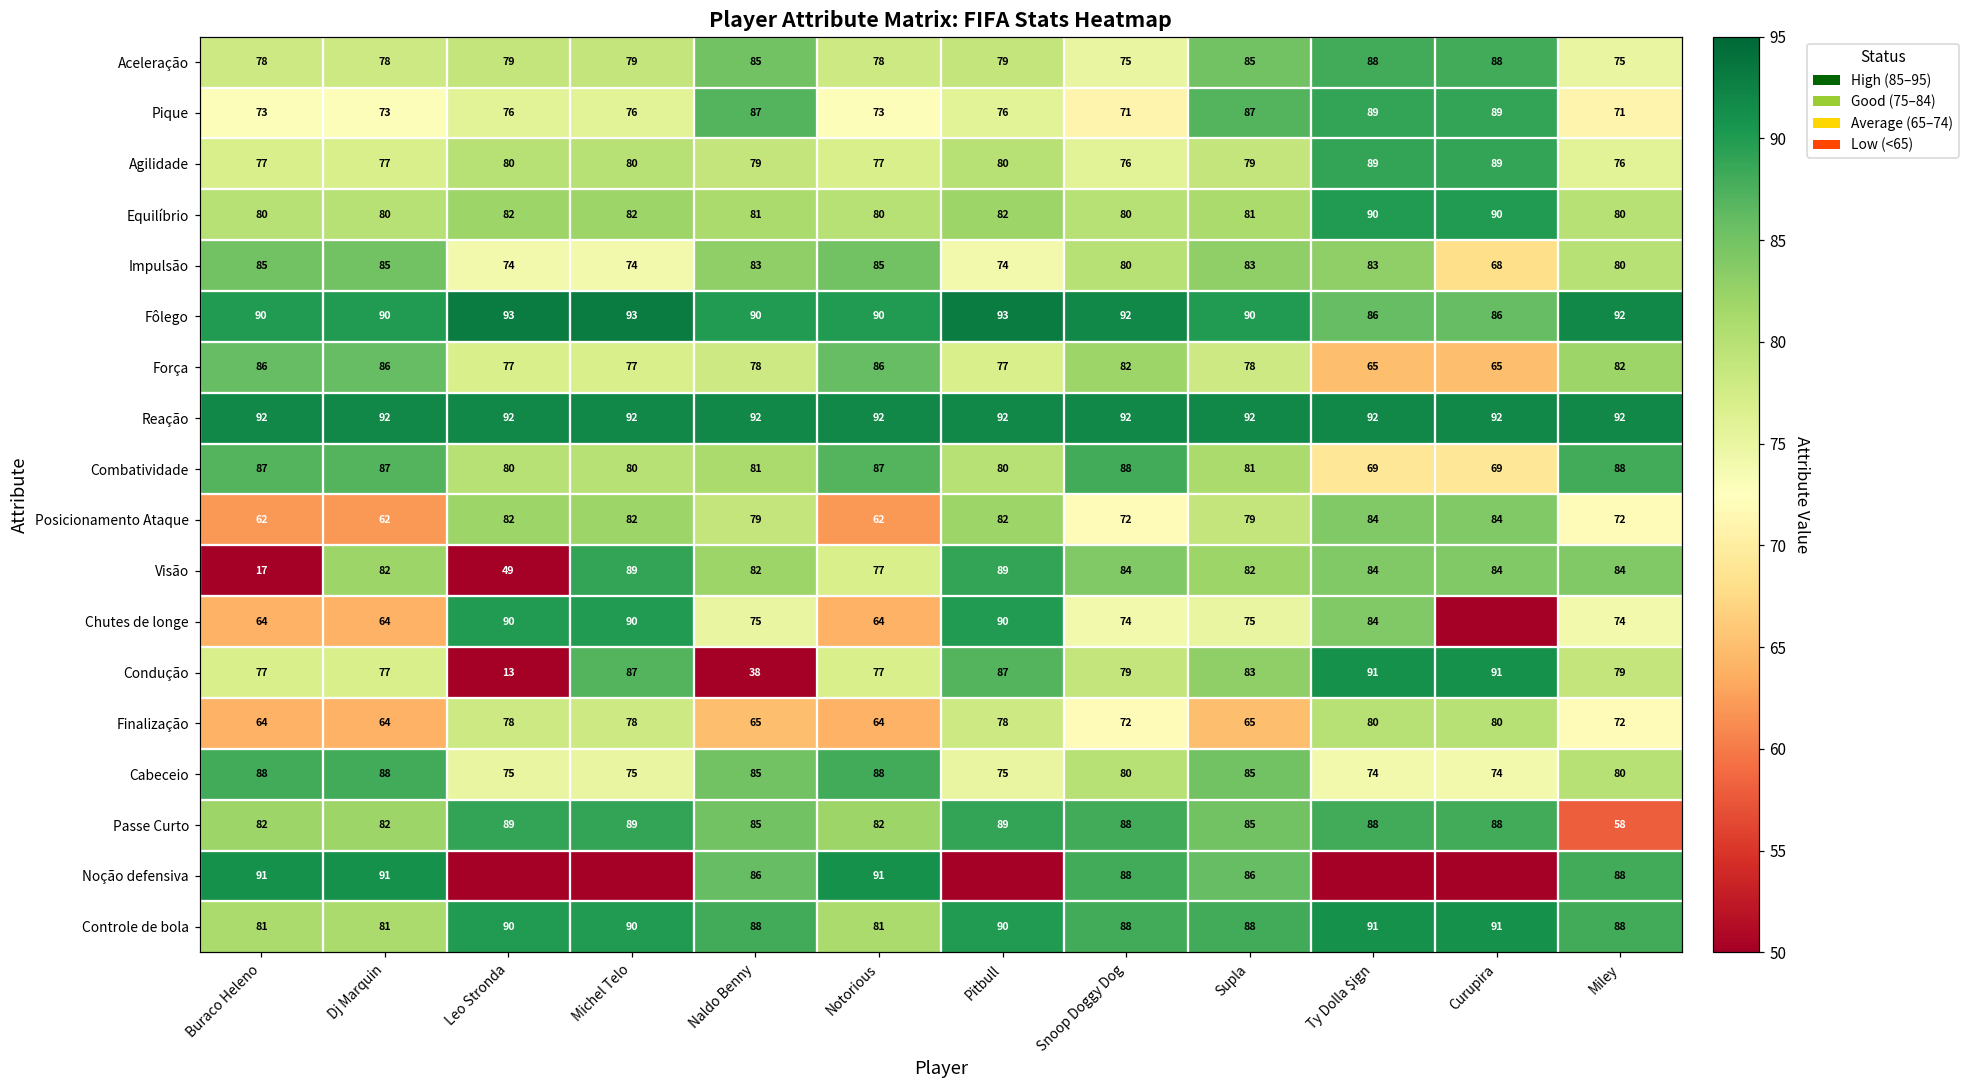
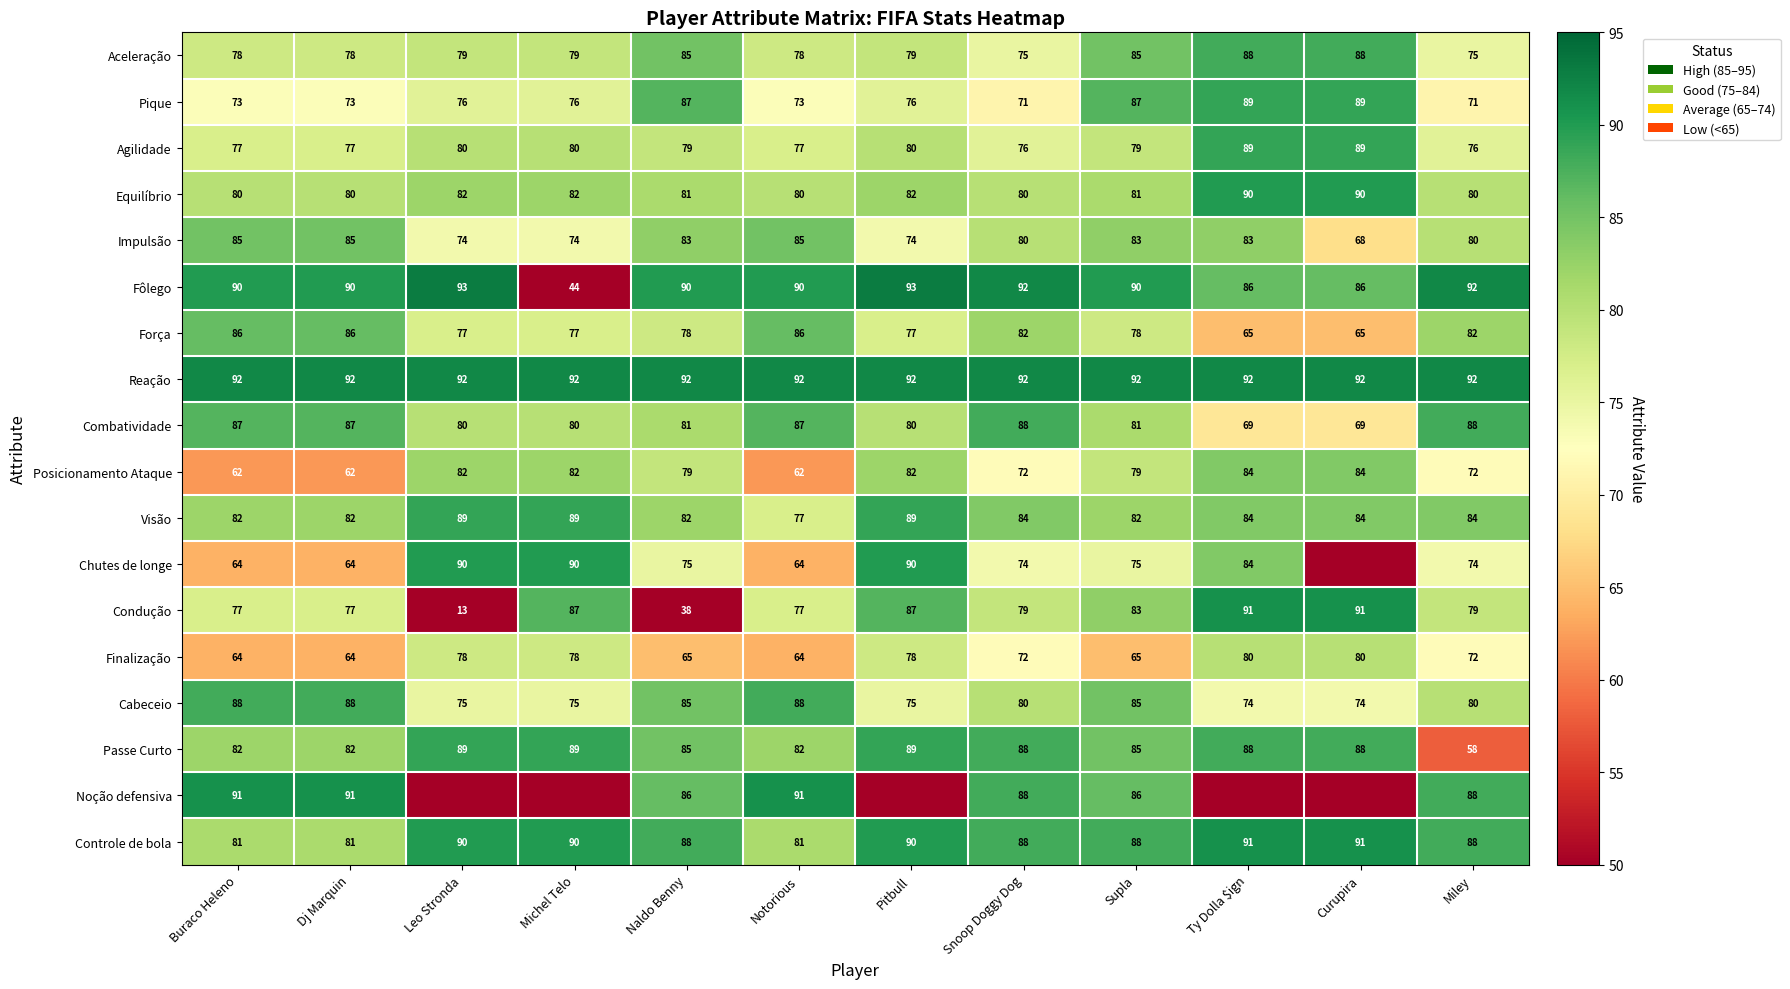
  {
    "Fôlego": {
      "Buraco Heleno": 90,
      "Dj Marquin": 90,
      "Leo Stronda": 93,
-     "Michel Telo": 93,
+     "Michel Telo": 44,
      "Naldo Benny": 90,
      "Notorious": 90,
      "Pitbull": 93,
      "Snoop Doggy Dog": 92,
      "Supla": 90,
      "Ty Dolla $ign": 86,
      "Curupira": 86,
      "Miley": 92
    },
    "Visão": {
-     "Buraco Heleno": 17,
+     "Buraco Heleno": 82,
      "Dj Marquin": 82,
-     "Leo Stronda": 49,
+     "Leo Stronda": 89,
      "Michel Telo": 89,
      "Naldo Benny": 82,
      "Notorious": 77,
      "Pitbull": 89,
      "Snoop Doggy Dog": 84,
      "Supla": 82,
      "Ty Dolla $ign": 84,
      "Curupira": 84,
      "Miley": 84
    }
  }
